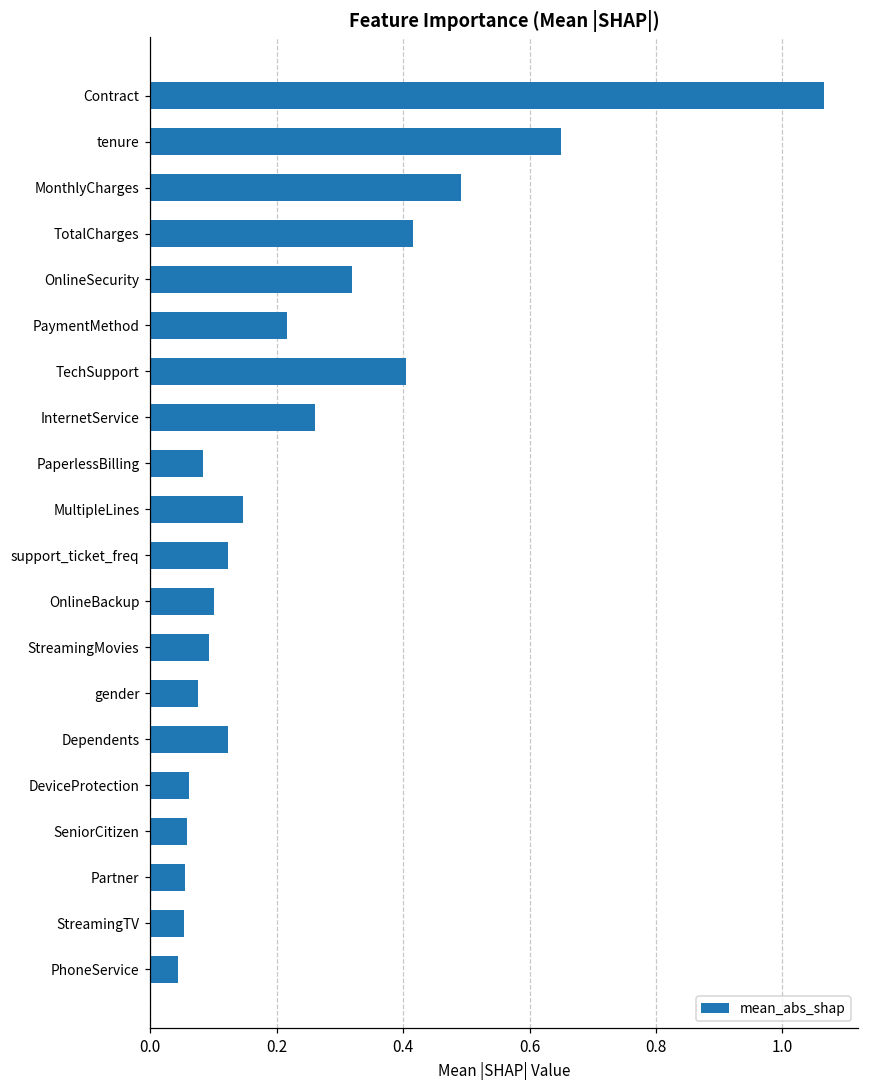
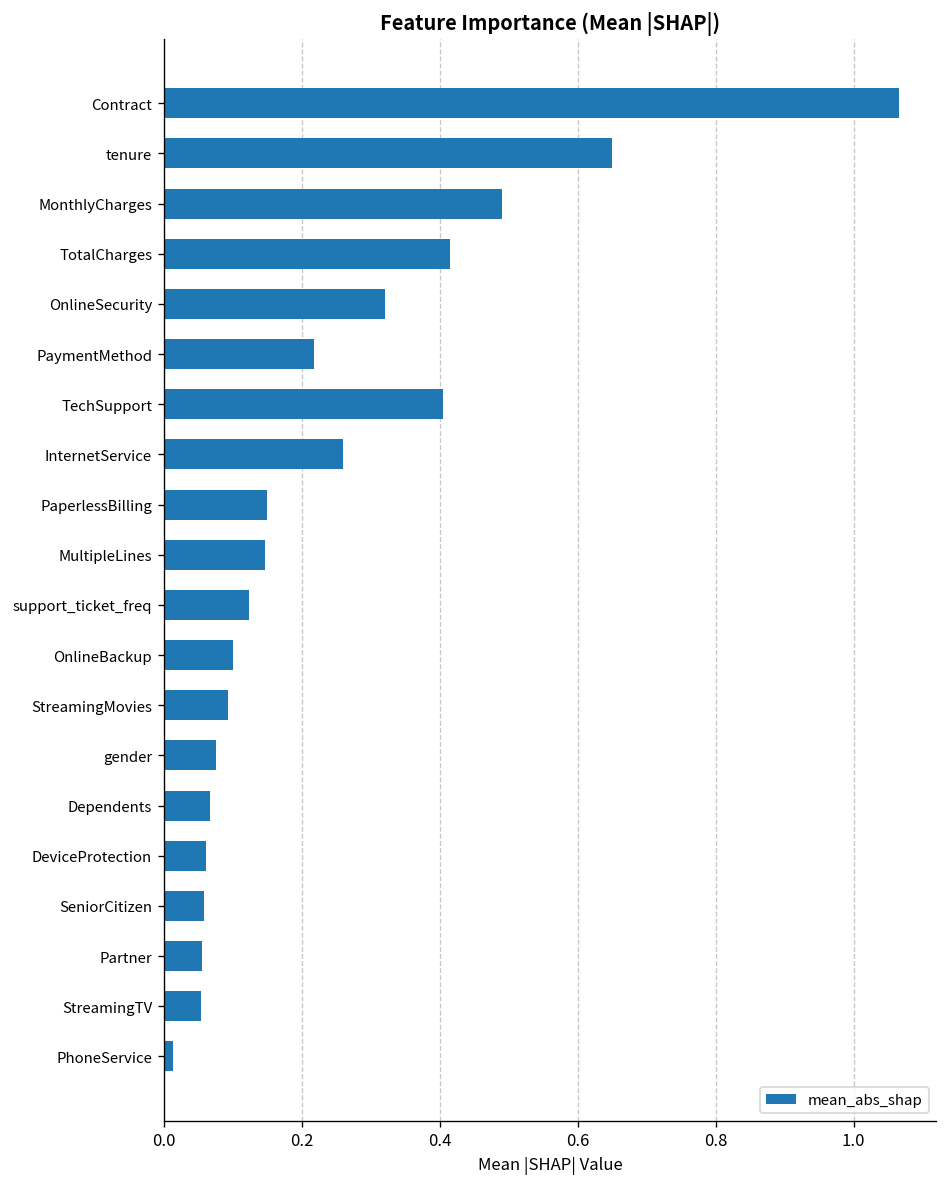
  {
    "Contract": 1.07,
    "tenure": 0.65,
    "MonthlyCharges": 0.49,
    "TotalCharges": 0.42,
    "OnlineSecurity": 0.32,
    "PaymentMethod": 0.22,
    "TechSupport": 0.40,
    "InternetService": 0.26,
-   "PaperlessBilling": 0.08,
+   "PaperlessBilling": 0.15,
    "MultipleLines": 0.15,
    "support_ticket_freq": 0.12,
    "OnlineBackup": 0.10,
    "StreamingMovies": 0.09,
    "gender": 0.08,
-   "Dependents": 0.12,
+   "Dependents": 0.07,
    "DeviceProtection": 0.06,
    "SeniorCitizen": 0.06,
    "Partner": 0.06,
    "StreamingTV": 0.05,
-   "PhoneService": 0.04
+   "PhoneService": 0.01
  }
